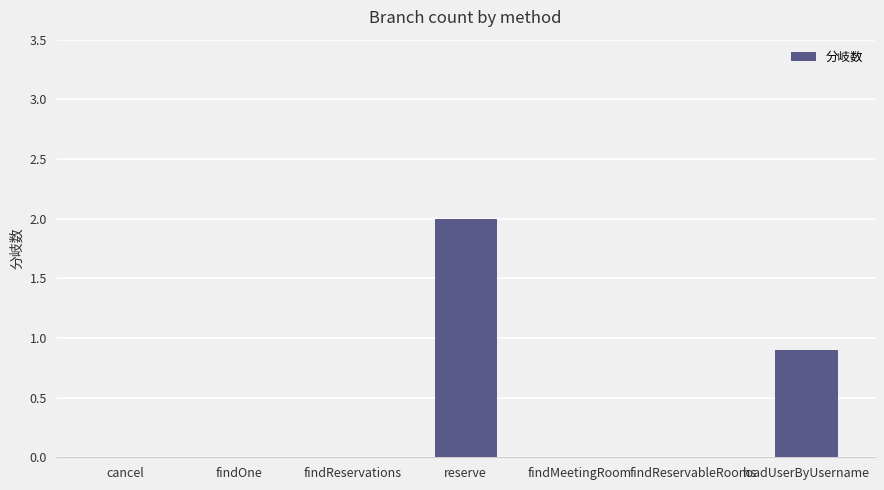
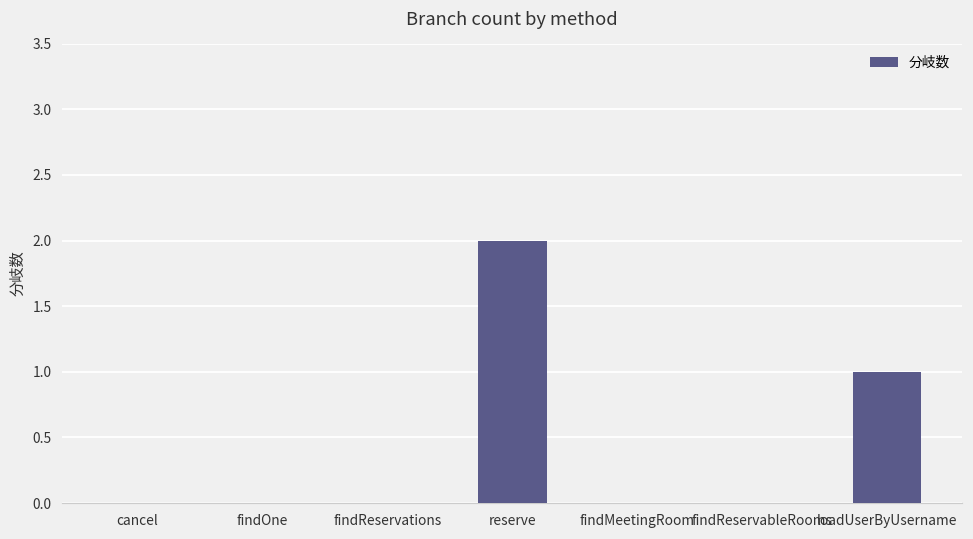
  {
    "cancel": 0.0,
    "findOne": 0.0,
    "findReservations": 0.0,
    "reserve": 2.0,
    "findMeetingRoom": 0.0,
    "findReservableRooms": 0.0,
-   "loadUserByUsername": 0.9
+   "loadUserByUsername": 1.0
  }
